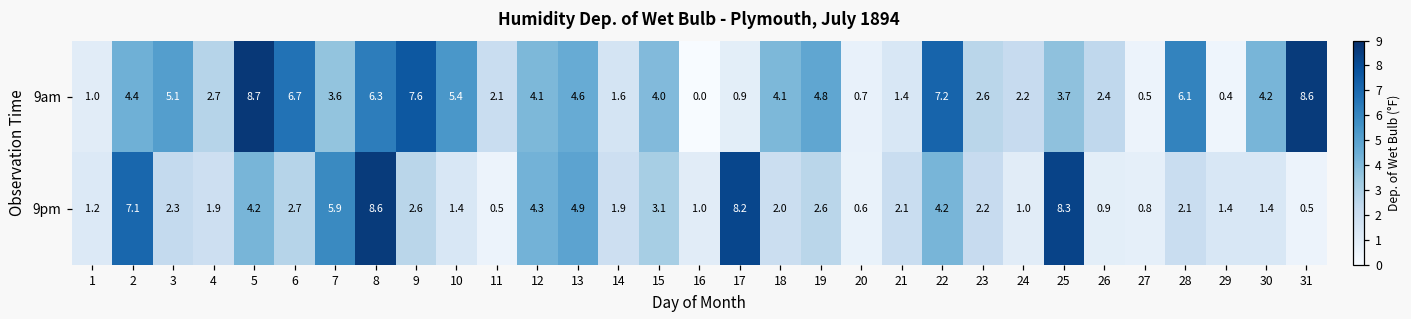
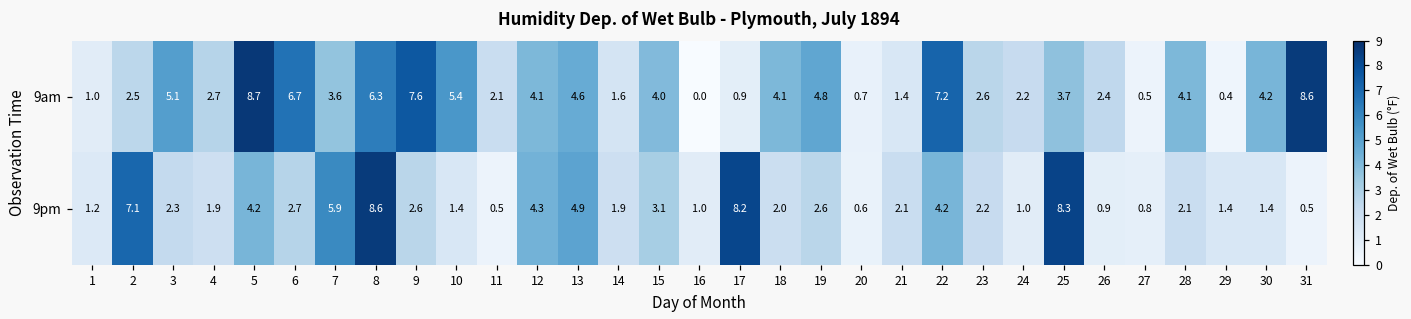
  {
    "9am": {
      "1": 1.0,
-     "2": 4.4,
+     "2": 2.5,
      "3": 5.1,
      "4": 2.7,
      "5": 8.7,
      "6": 6.7,
      "7": 3.6,
      "8": 6.3,
      "9": 7.6,
      "10": 5.4,
      "11": 2.1,
      "12": 4.1,
      "13": 4.6,
      "14": 1.6,
      "15": 4.0,
      "16": 0.0,
      "17": 0.9,
      "18": 4.1,
      "19": 4.8,
      "20": 0.7,
      "21": 1.4,
      "22": 7.2,
      "23": 2.6,
      "24": 2.2,
      "25": 3.7,
      "26": 2.4,
      "27": 0.5,
-     "28": 6.1,
+     "28": 4.1,
      "29": 0.4,
      "30": 4.2,
      "31": 8.6
    },
    "9pm": {
      "1": 1.2,
      "2": 7.1,
      "3": 2.3,
      "4": 1.9,
      "5": 4.2,
      "6": 2.7,
      "7": 5.9,
      "8": 8.6,
      "9": 2.6,
      "10": 1.4,
      "11": 0.5,
      "12": 4.3,
      "13": 4.9,
      "14": 1.9,
      "15": 3.1,
      "16": 1.0,
      "17": 8.2,
      "18": 2.0,
      "19": 2.6,
      "20": 0.6,
      "21": 2.1,
      "22": 4.2,
      "23": 2.2,
      "24": 1.0,
      "25": 8.3,
      "26": 0.9,
      "27": 0.8,
      "28": 2.1,
      "29": 1.4,
      "30": 1.4,
      "31": 0.5
    }
  }
